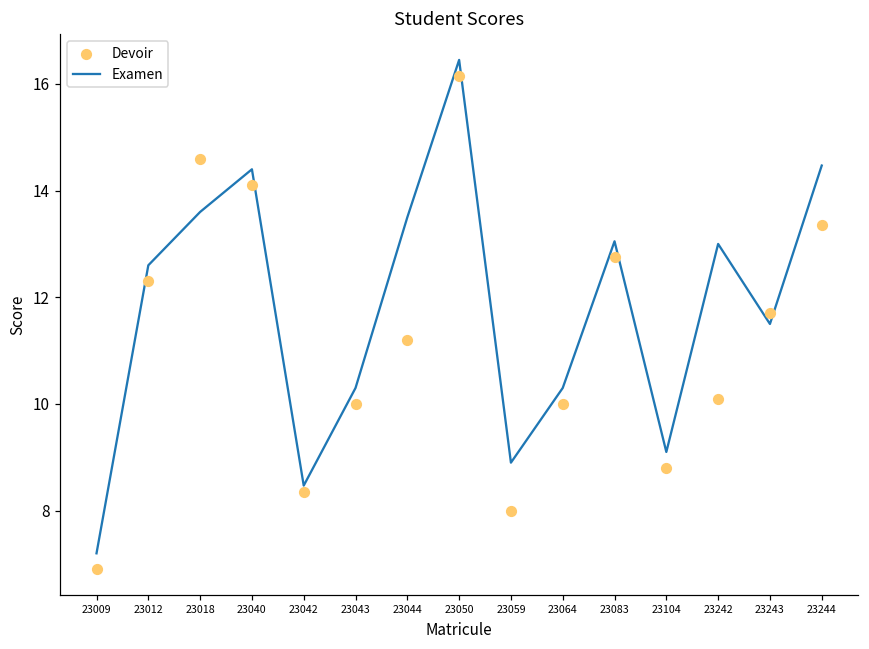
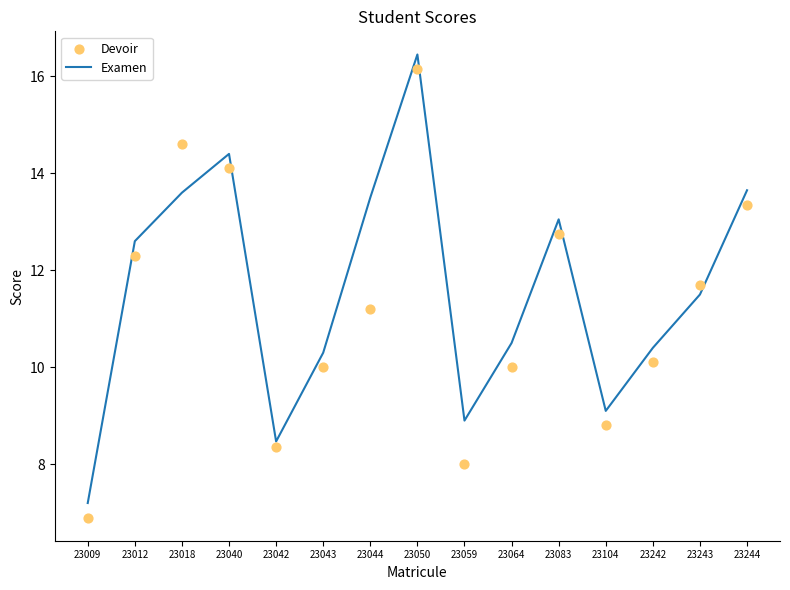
  {
    "Examen": {
      "23009": 7.2,
      "23012": 12.6,
      "23018": 13.6,
      "23040": 14.4,
      "23042": 8.5,
      "23043": 10.3,
      "23044": 13.5,
      "23050": 16.5,
      "23059": 8.9,
-     "23064": 10.3,
+     "23064": 10.5,
      "23083": 13.1,
      "23104": 9.1,
-     "23242": 13.0,
+     "23242": 10.4,
      "23243": 11.5,
-     "23244": 14.5
+     "23244": 13.7
    }
  }
